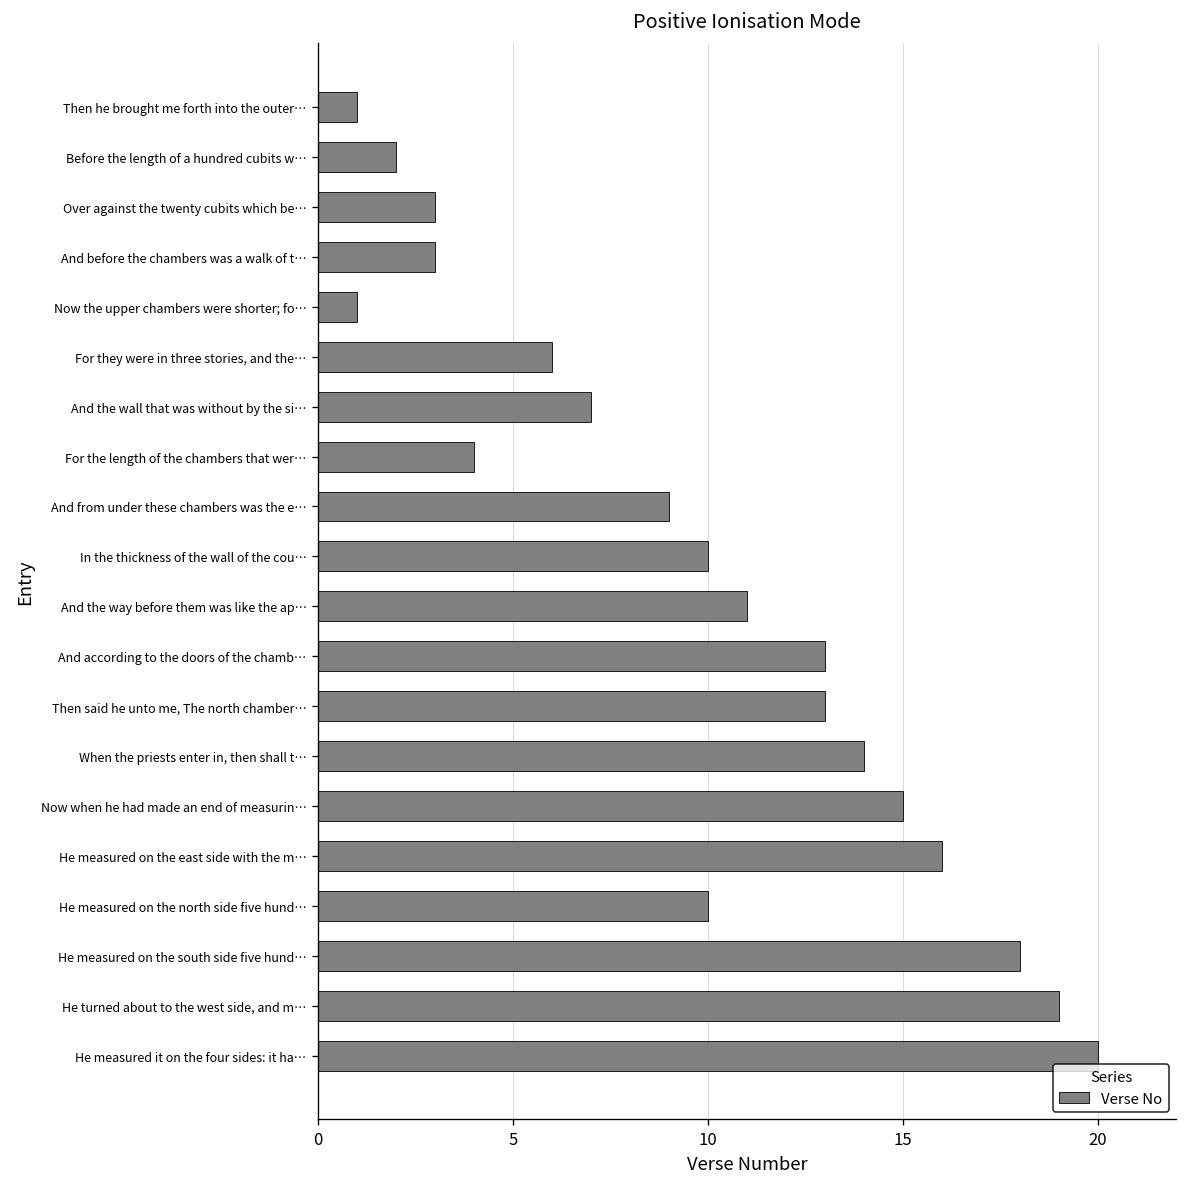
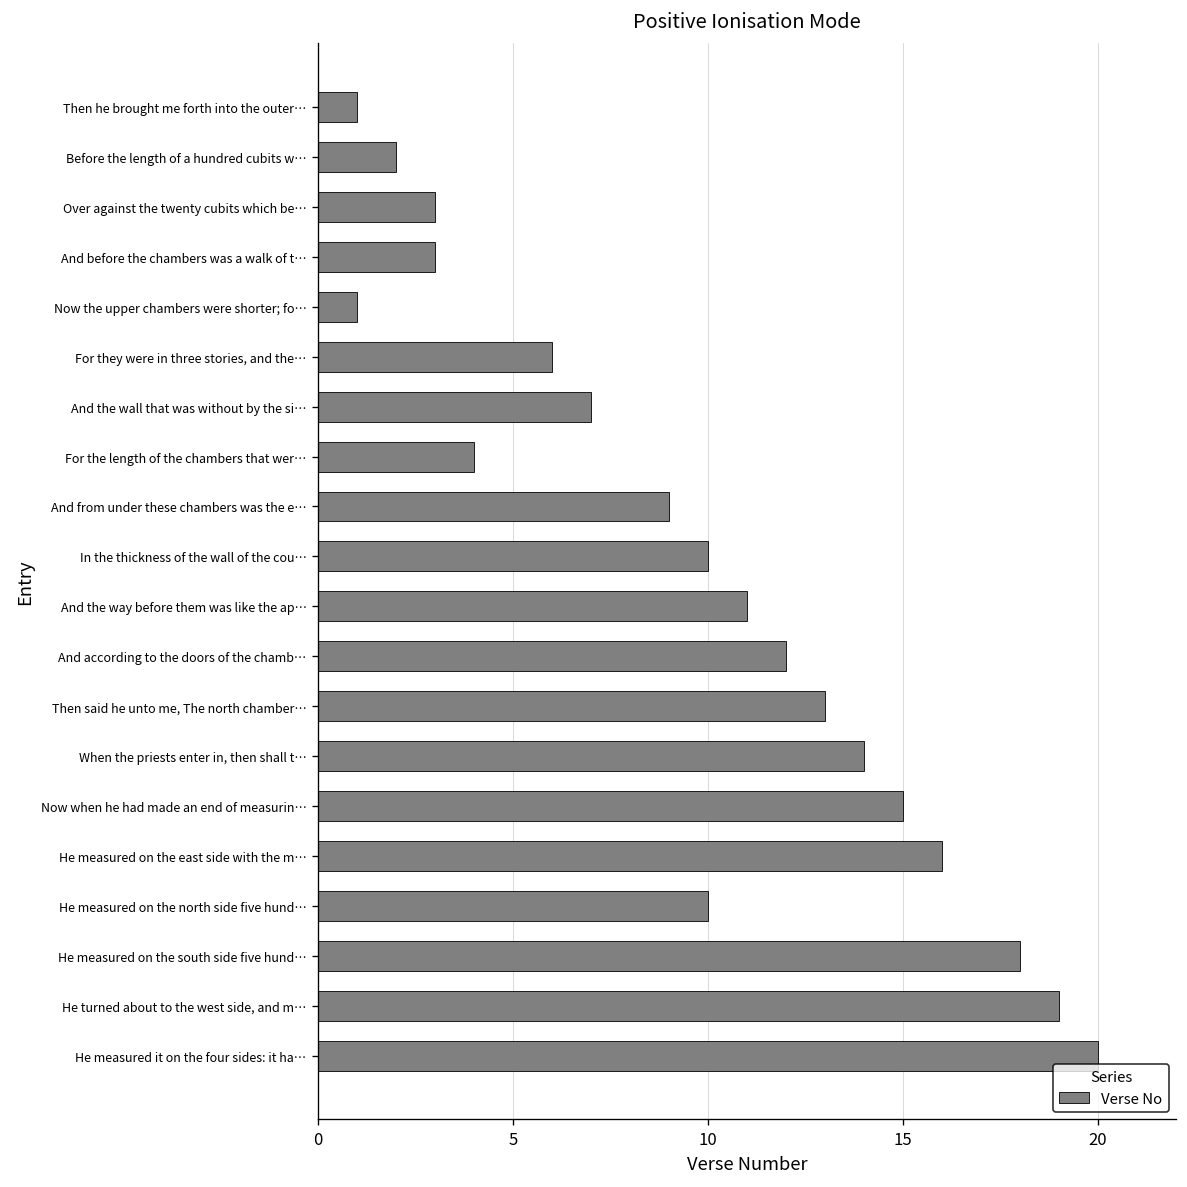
  {
    "Then he brought me forth into the outer…": 1,
    "Before the length of a hundred cubits w…": 2,
    "Over against the twenty cubits which be…": 3,
    "And before the chambers was a walk of t…": 3,
    "Now the upper chambers were shorter; fo…": 1,
    "For they were in three stories, and the…": 6,
    "And the wall that was without by the si…": 7,
    "For the length of the chambers that wer…": 4,
    "And from under these chambers was the e…": 9,
    "In the thickness of the wall of the cou…": 10,
    "And the way before them was like the ap…": 11,
-   "And according to the doors of the chamb…": 13,
+   "And according to the doors of the chamb…": 12,
    "Then said he unto me, The north chamber…": 13,
    "When the priests enter in, then shall t…": 14,
    "Now when he had made an end of measurin…": 15,
    "He measured on the east side with the m…": 16,
    "He measured on the north side five hund…": 10,
    "He measured on the south side five hund…": 18,
    "He turned about to the west side, and m…": 19,
    "He measured it on the four sides: it ha…": 20
  }
